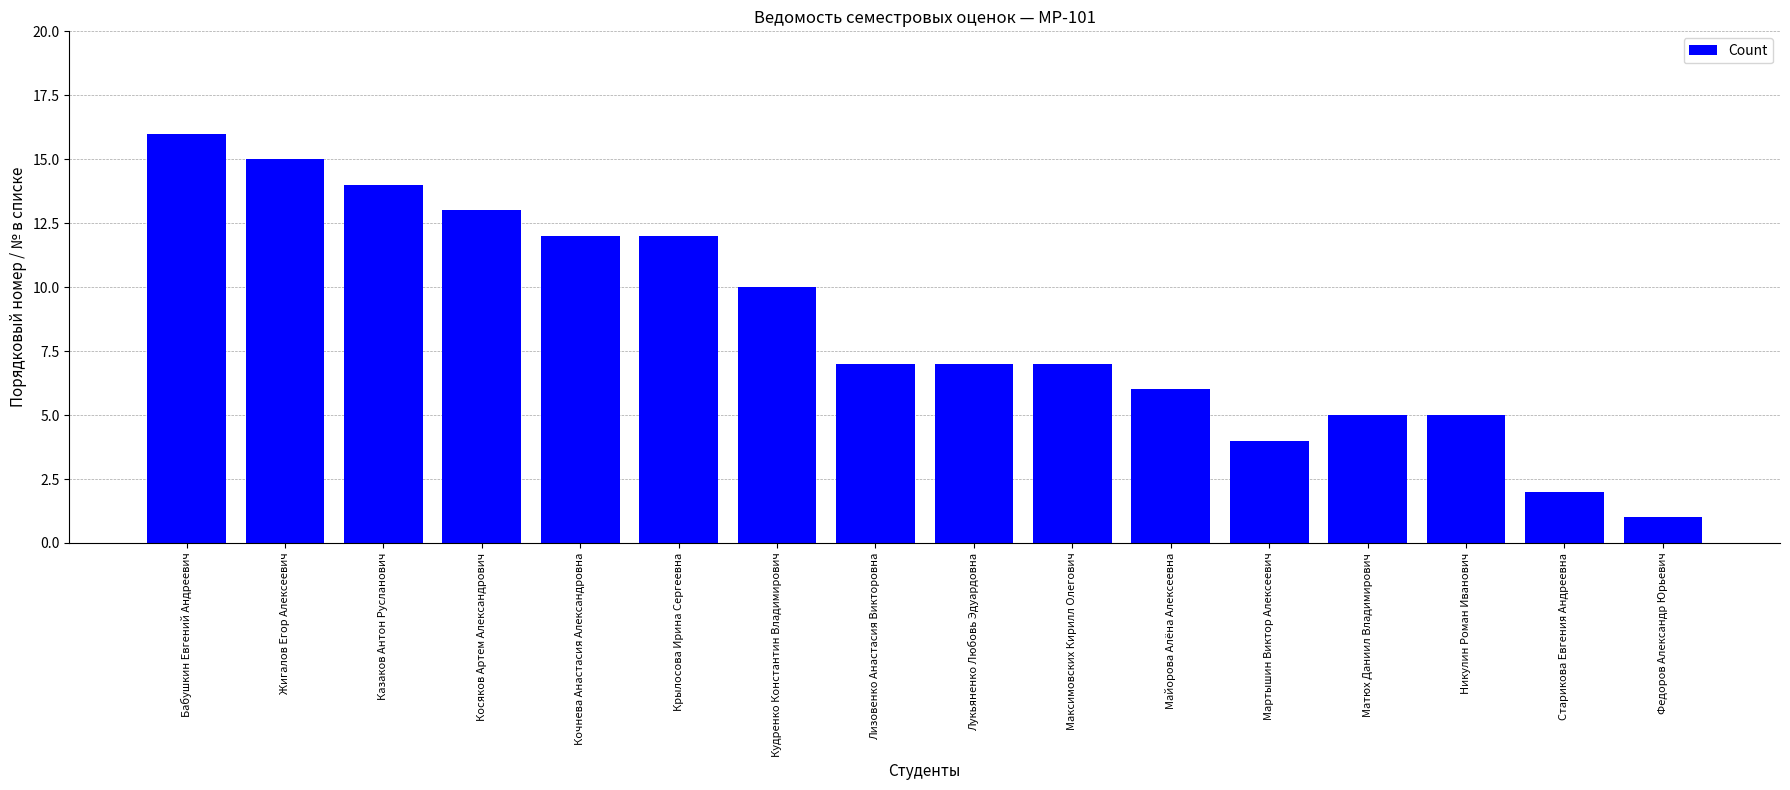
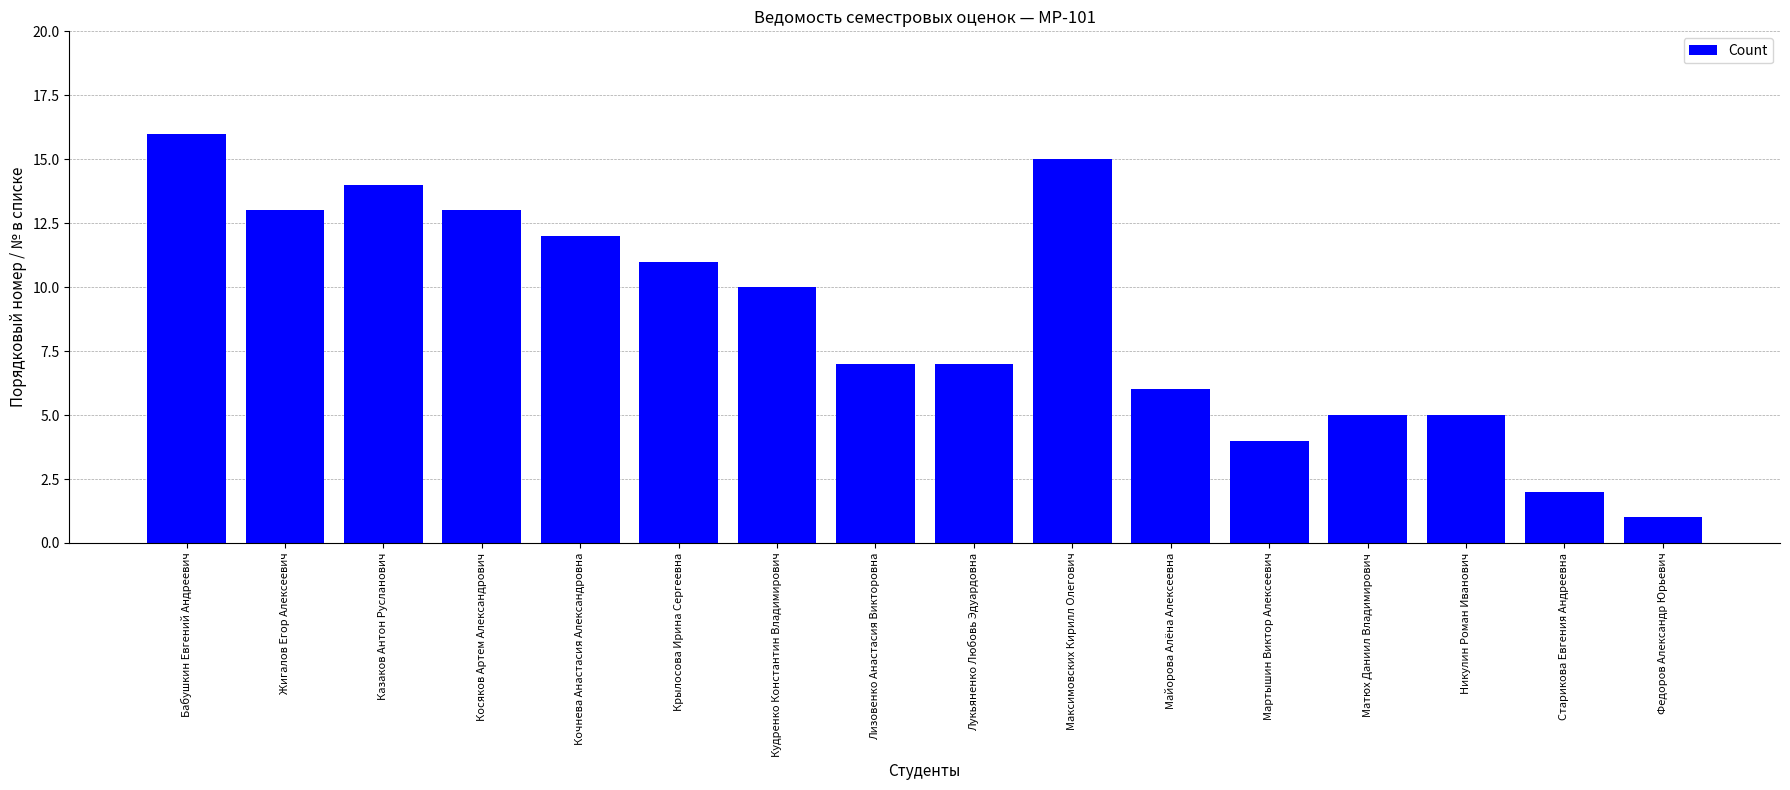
  {
    "Бабушкин Евгений Андреевич": 16,
-   "Жигалов Егор Алексеевич": 15,
+   "Жигалов Егор Алексеевич": 13,
    "Казаков Антон Русланович": 14,
    "Косяков Артем Александрович": 13,
    "Кочнева Анастасия Александровна": 12,
-   "Крылосова Ирина Сергеевна": 12,
+   "Крылосова Ирина Сергеевна": 11,
    "Кудренко Константин Владимирович": 10,
    "Лизовенко Анастасия Викторовна": 7,
    "Лукьяненко Любовь Эдуардовна": 7,
-   "Максимовских Кирилл Олегович": 7,
+   "Максимовских Кирилл Олегович": 15,
    "Майорова Алёна Алексеевна": 6,
    "Мартышин Виктор Алексеевич": 4,
    "Матюх Даниил Владимирович": 5,
    "Никулин Роман Иванович": 5,
    "Старикова Евгения Андреевна": 2,
    "Федоров Александр Юрьевич": 1
  }
